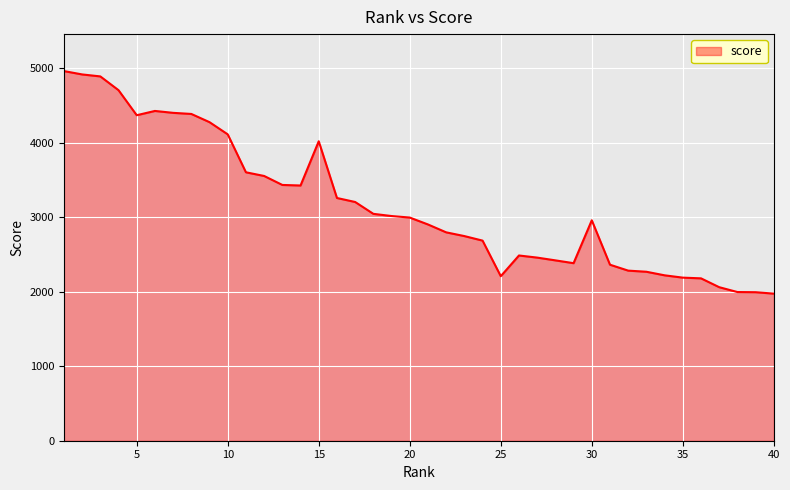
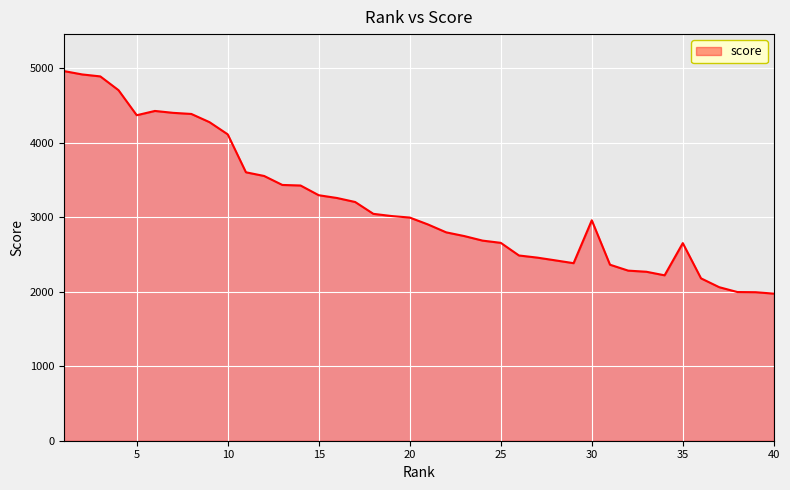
  {
    "5": 4400,
    "10": 4100,
-   "15": 4000,
+   "15": 3300,
    "20": 3000,
-   "25": 2200,
+   "25": 2700,
    "30": 3000,
-   "35": 2200,
+   "35": 2700,
    "40": 2000
  }
